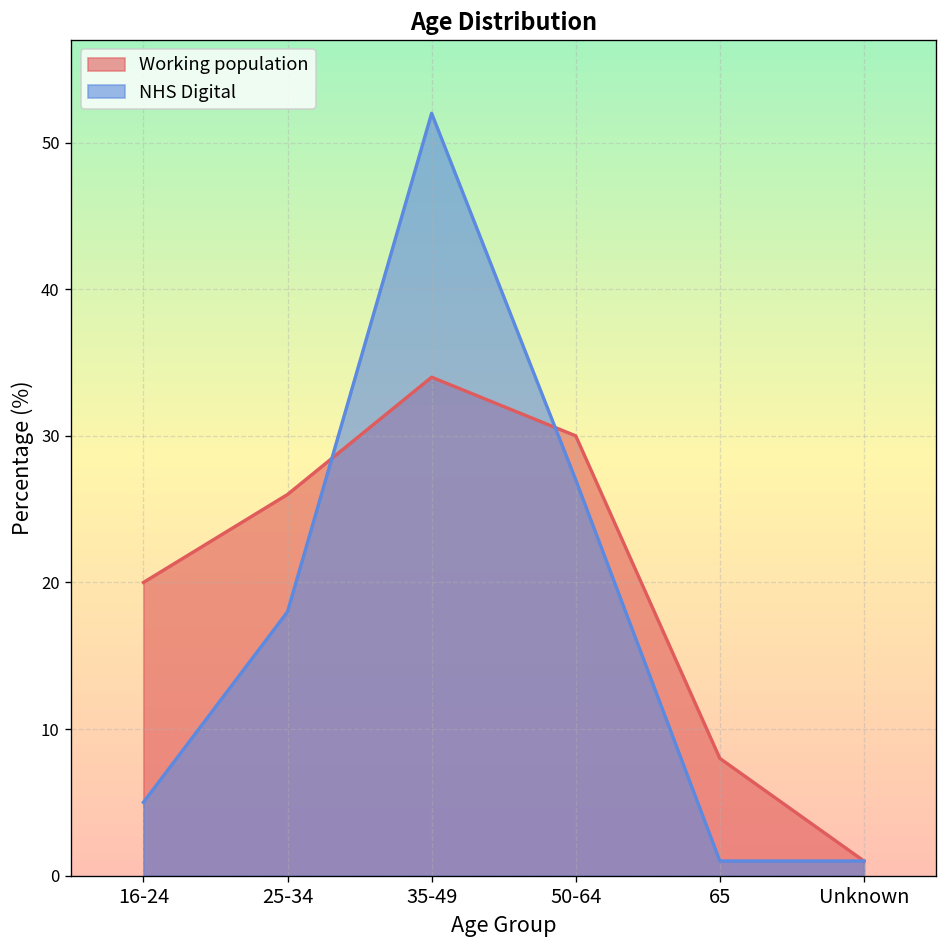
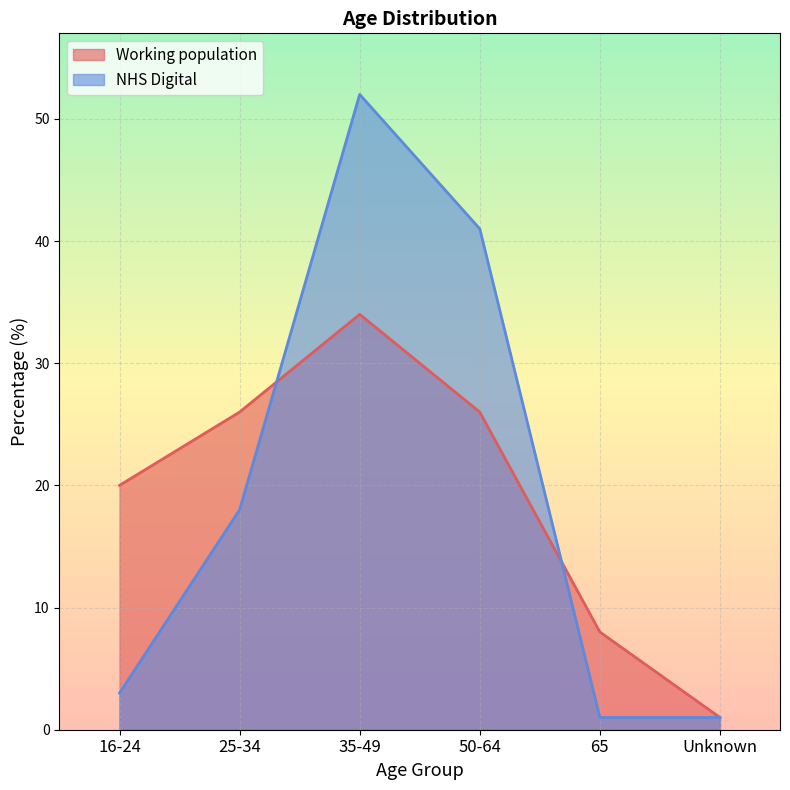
  {
    "Working population": {
      "16-24": 20,
      "25-34": 26,
      "35-49": 34,
-     "50-64": 30,
+     "50-64": 26,
      "65": 8
    },
    "NHS Digital": {
-     "16-24": 5,
+     "16-24": 3,
      "25-34": 18,
      "35-49": 52,
-     "50-64": 27,
+     "50-64": 41,
      "65": 1
    }
  }
